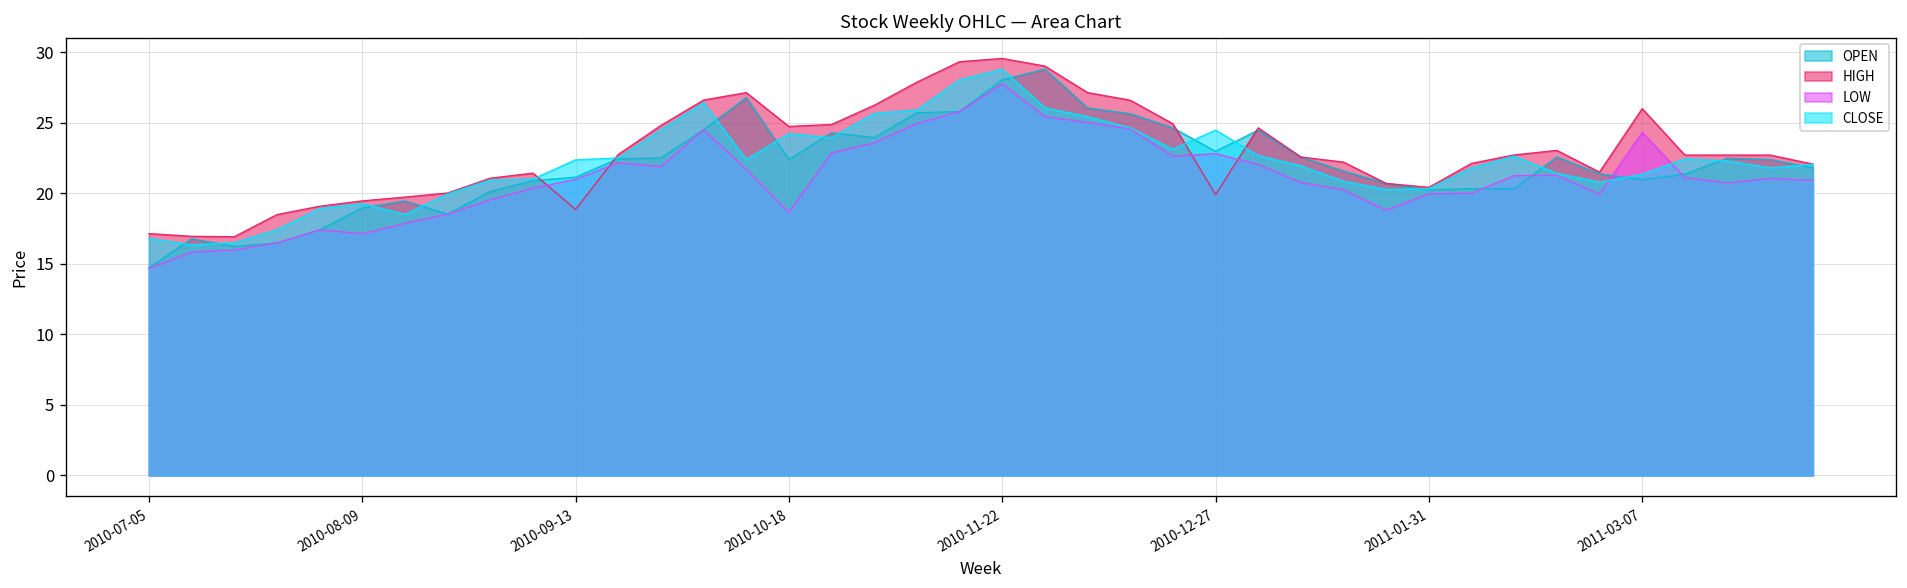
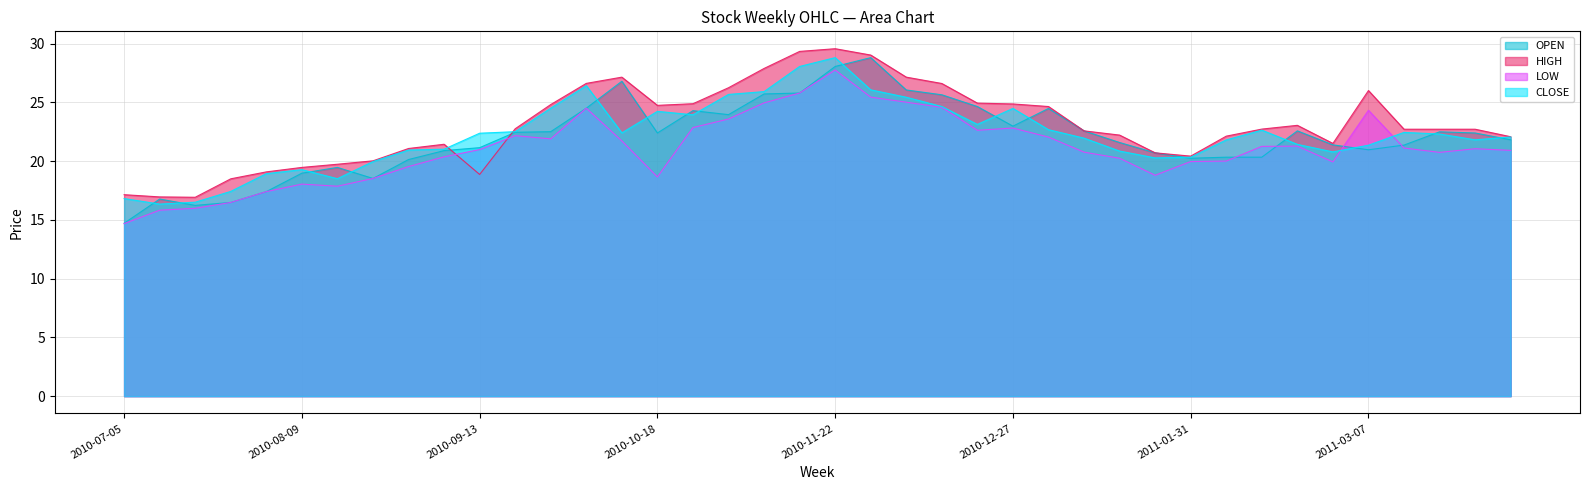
  {
    "HIGH": {
      "2010-07-05": 17.1,
      "2010-09-13": 18.9,
      "2010-10-18": 24.7,
      "2010-11-22": 29.6,
-     "2010-12-27": 19.9,
+     "2010-12-27": 24.9,
      "2011-03-07": 26.0
    },
    "LOW": {
-     "2010-08-09": 17.1,
+     "2010-08-09": 18.0,
      "2010-10-18": 18.7,
      "2010-11-22": 27.8,
      "2011-01-31": 20.0,
      "2011-03-07": 24.3
    }
  }
